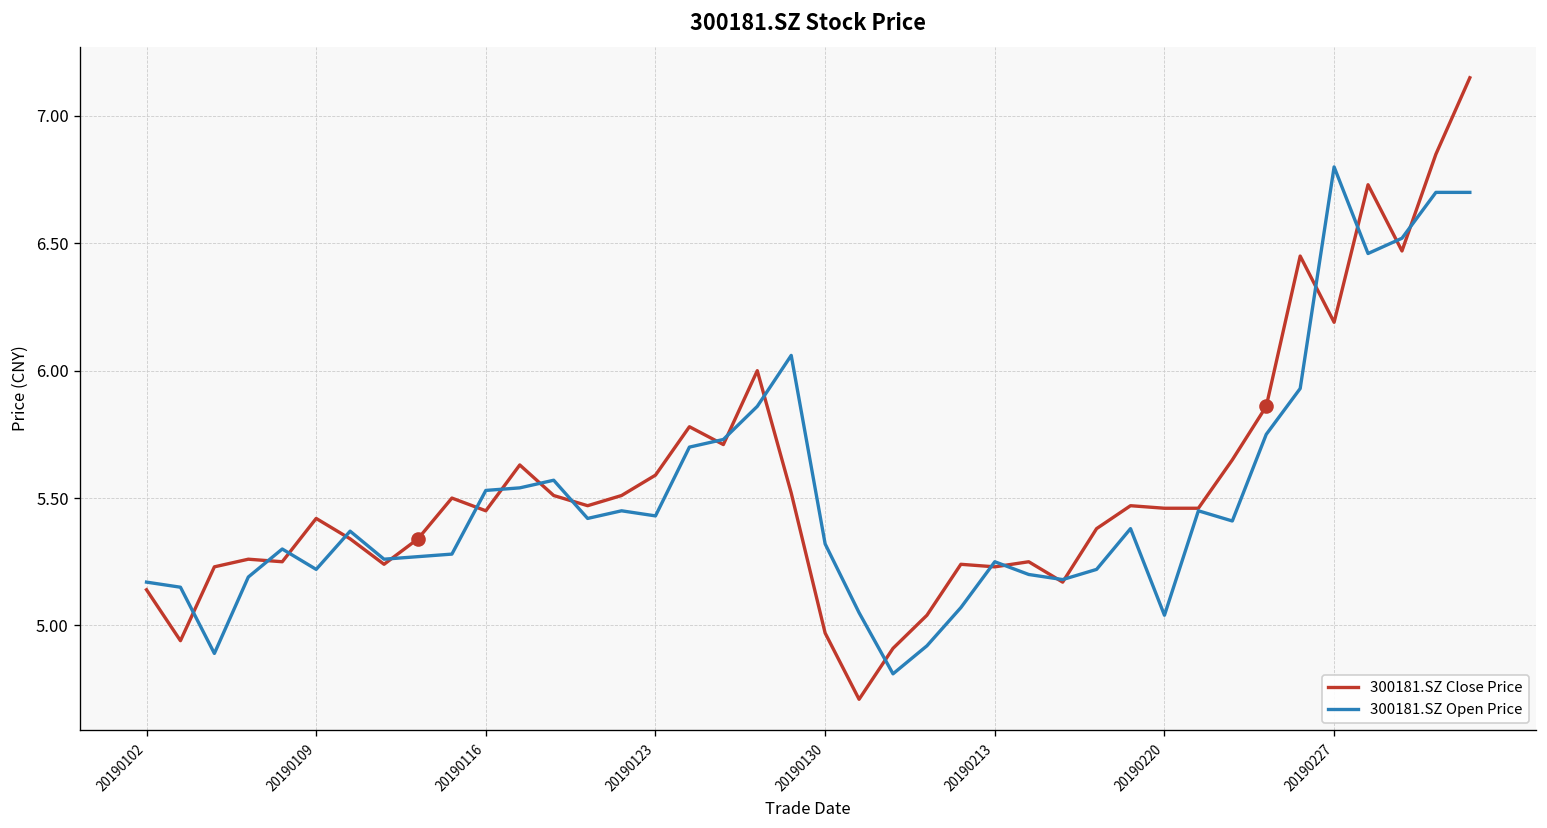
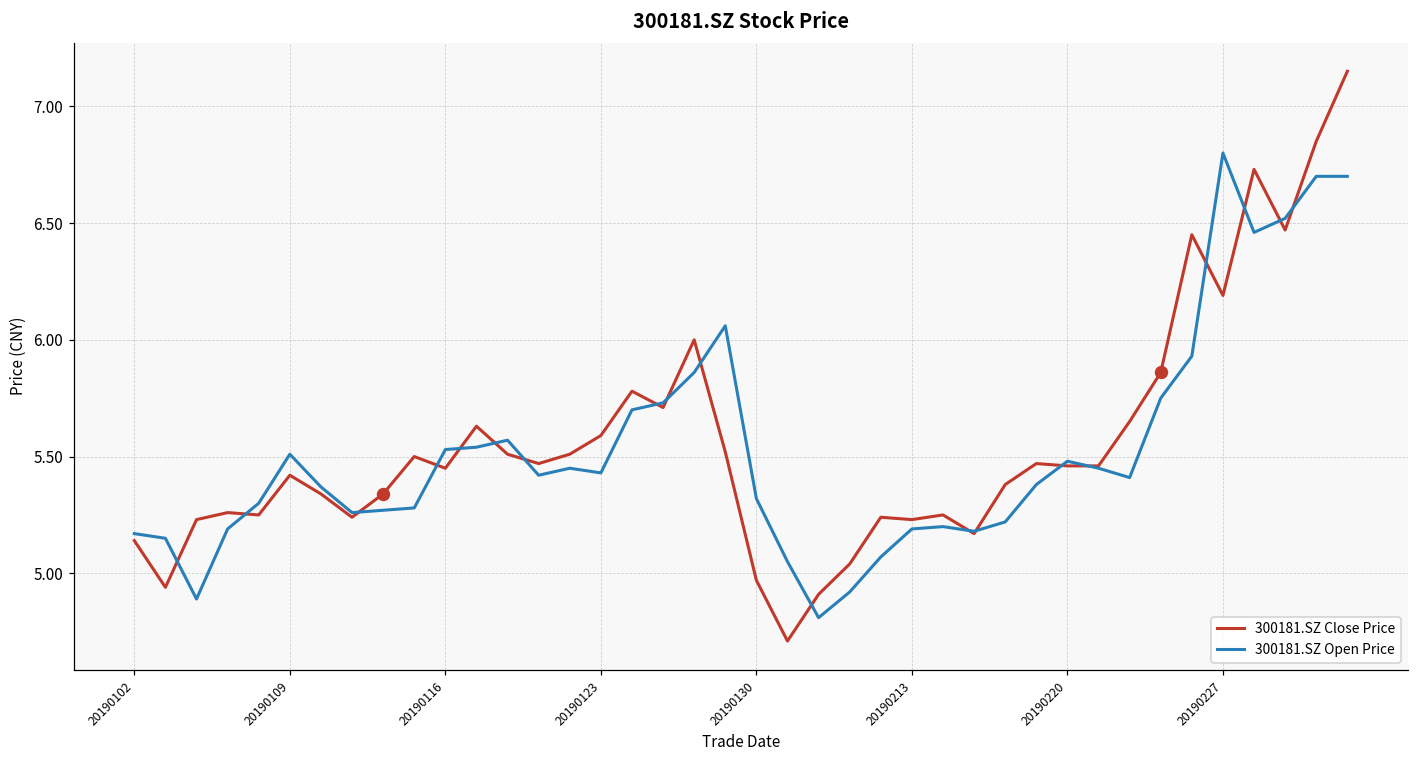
  {
    "300181.SZ Open Price": {
      "20190102": 5.17,
-     "20190109": 5.22,
+     "20190109": 5.51,
      "20190116": 5.53,
      "20190123": 5.43,
      "20190130": 5.32,
-     "20190213": 5.25,
-     "20190220": 5.04,
+     "20190213": 5.19,
+     "20190220": 5.48,
      "20190227": 6.80
    }
  }
